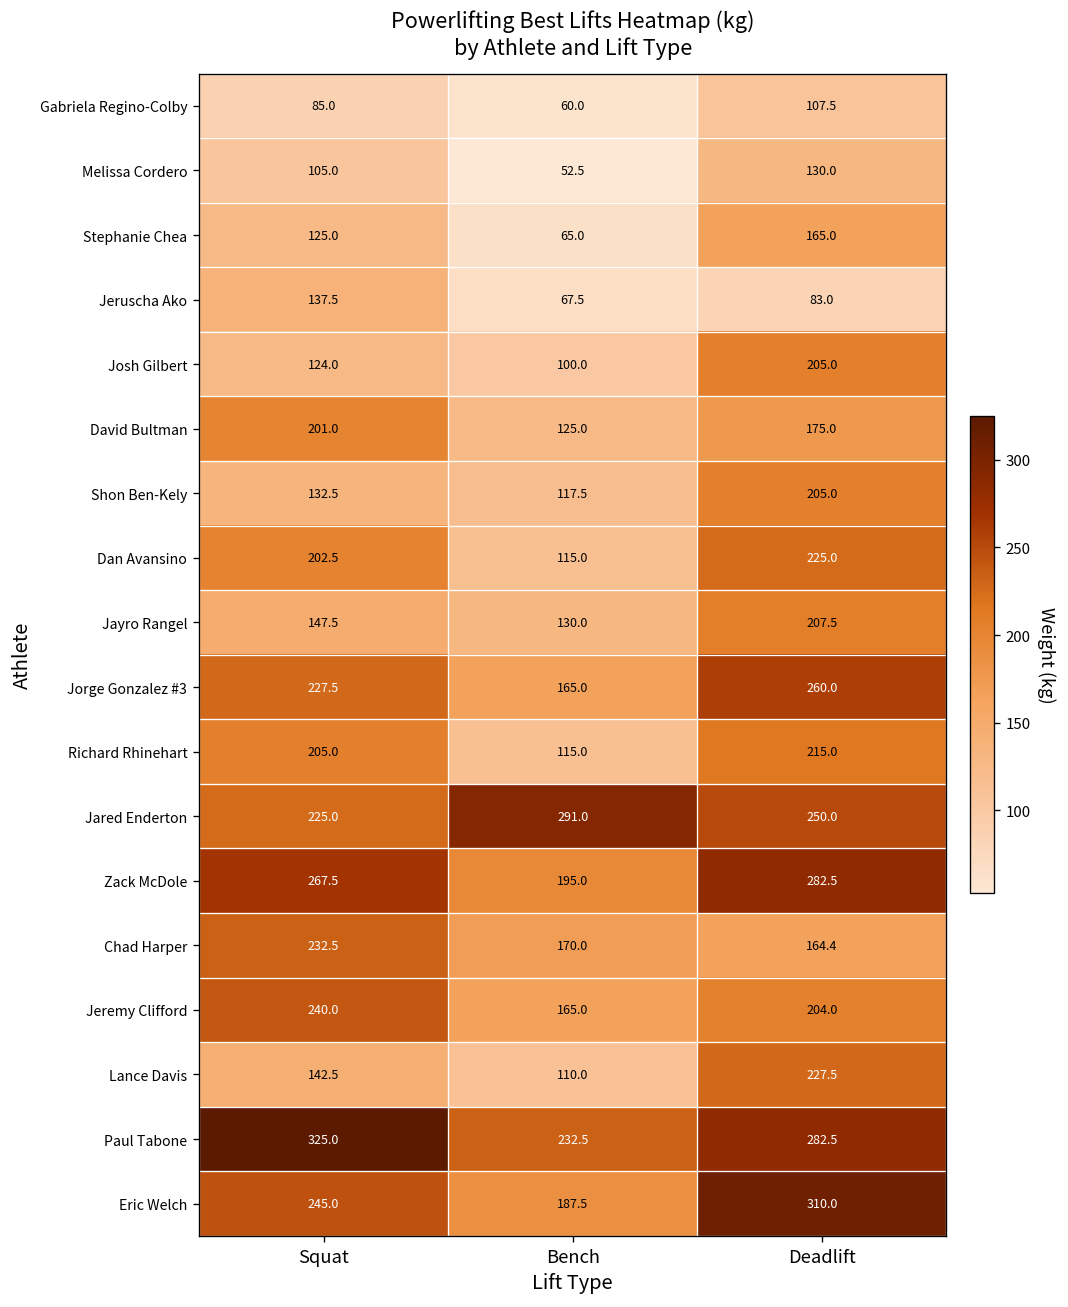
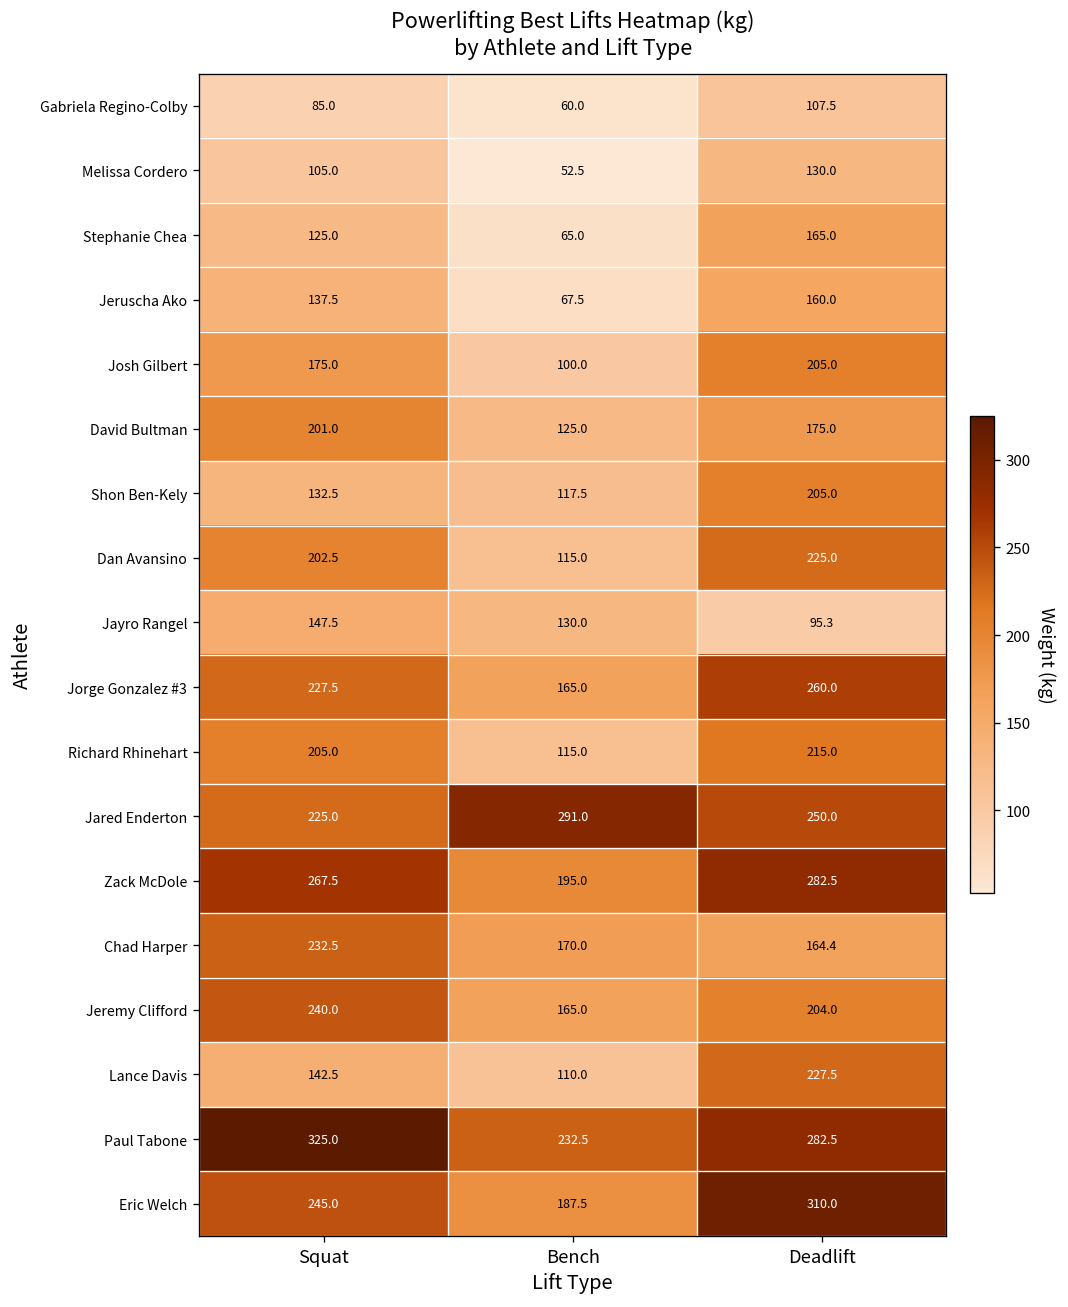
  {
    "Gabriela Regino-Colby": {
      "Squat": 85.0,
      "Bench": 60.0,
      "Deadlift": 107.5
    },
    "Melissa Cordero": {
      "Squat": 105.0,
      "Bench": 52.5,
      "Deadlift": 130.0
    },
    "Stephanie Chea": {
      "Squat": 125.0,
      "Bench": 65.0,
      "Deadlift": 165.0
    },
    "Jeruscha Ako": {
      "Squat": 137.5,
      "Bench": 67.5,
-     "Deadlift": 83.0
+     "Deadlift": 160.0
    },
    "Josh Gilbert": {
-     "Squat": 124.0,
+     "Squat": 175.0,
      "Bench": 100.0,
      "Deadlift": 205.0
    },
    "David Bultman": {
      "Squat": 201.0,
      "Bench": 125.0,
      "Deadlift": 175.0
    },
    "Shon Ben-Kely": {
      "Squat": 132.5,
      "Bench": 117.5,
      "Deadlift": 205.0
    },
    "Dan Avansino": {
      "Squat": 202.5,
      "Bench": 115.0,
      "Deadlift": 225.0
    },
    "Jayro Rangel": {
      "Squat": 147.5,
      "Bench": 130.0,
-     "Deadlift": 207.5
+     "Deadlift": 95.3
    },
    "Jorge Gonzalez #3": {
      "Squat": 227.5,
      "Bench": 165.0,
      "Deadlift": 260.0
    },
    "Richard Rhinehart": {
      "Squat": 205.0,
      "Bench": 115.0,
      "Deadlift": 215.0
    },
    "Jared Enderton": {
      "Squat": 225.0,
      "Bench": 291.0,
      "Deadlift": 250.0
    },
    "Zack McDole": {
      "Squat": 267.5,
      "Bench": 195.0,
      "Deadlift": 282.5
    },
    "Chad Harper": {
      "Squat": 232.5,
      "Bench": 170.0,
      "Deadlift": 164.4
    },
    "Jeremy Clifford": {
      "Squat": 240.0,
      "Bench": 165.0,
      "Deadlift": 204.0
    },
    "Lance Davis": {
      "Squat": 142.5,
      "Bench": 110.0,
      "Deadlift": 227.5
    },
    "Paul Tabone": {
      "Squat": 325.0,
      "Bench": 232.5,
      "Deadlift": 282.5
    },
    "Eric Welch": {
      "Squat": 245.0,
      "Bench": 187.5,
      "Deadlift": 310.0
    }
  }
